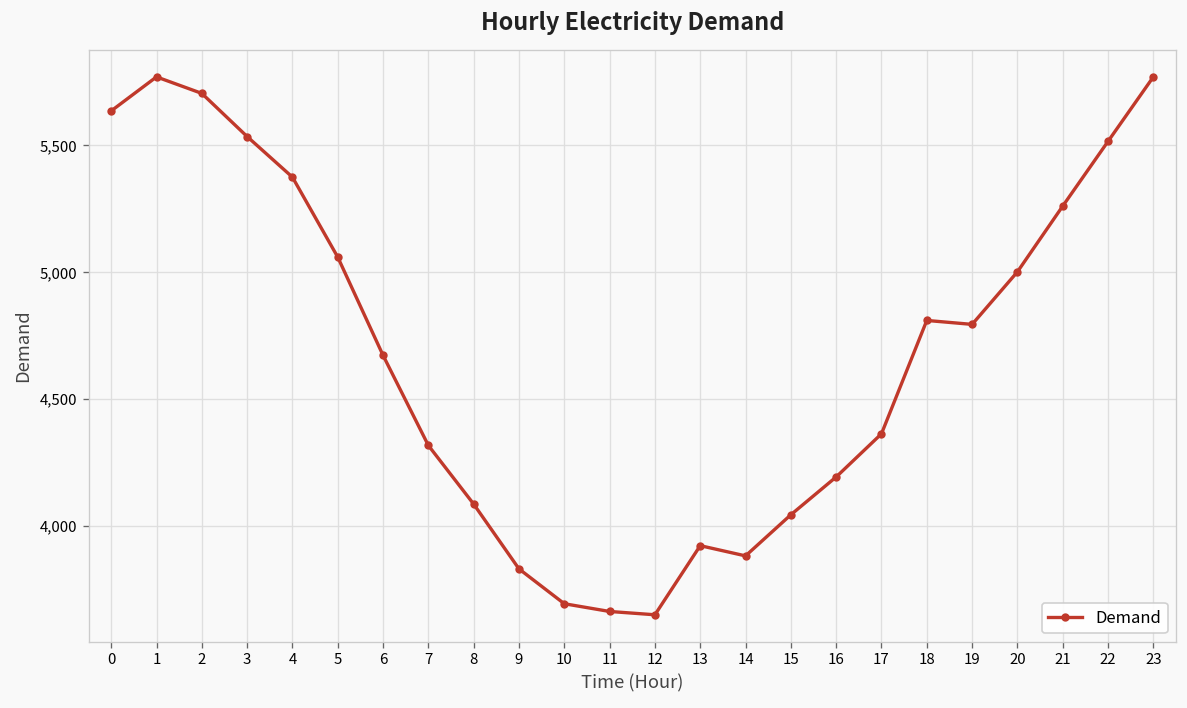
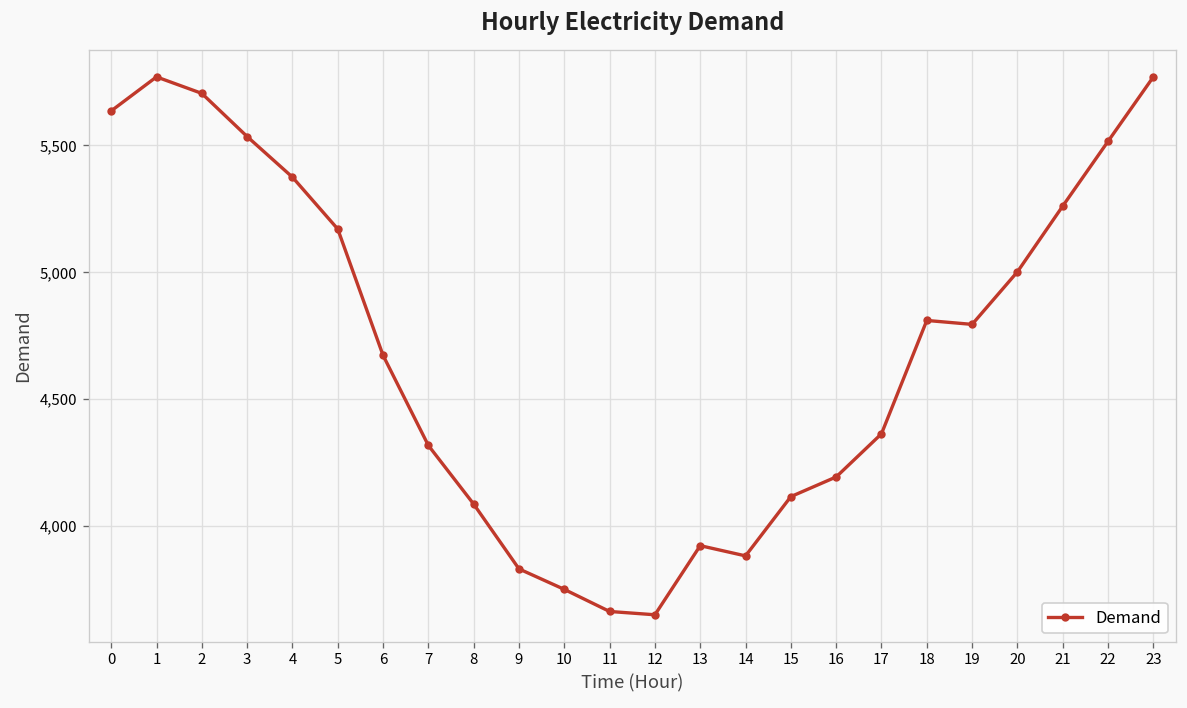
  {
    "0": "5,640",
    "1": "5,770",
    "2": "5,710",
    "3": "5,540",
    "4": "5,380",
-   "5": "5,060",
+   "5": "5,170",
    "6": "4,670",
    "7": "4,320",
    "8": "4,090",
    "9": "3,830",
-   "10": "3,690",
+   "10": "3,750",
    "11": "3,660",
    "12": "3,650",
    "13": "3,920",
    "14": "3,880",
-   "15": "4,050",
+   "15": "4,120",
    "16": "4,190",
    "17": "4,360",
    "18": "4,810",
    "19": "4,800",
    "20": "5,000",
    "21": "5,260",
    "22": "5,520",
    "23": "5,770"
  }
